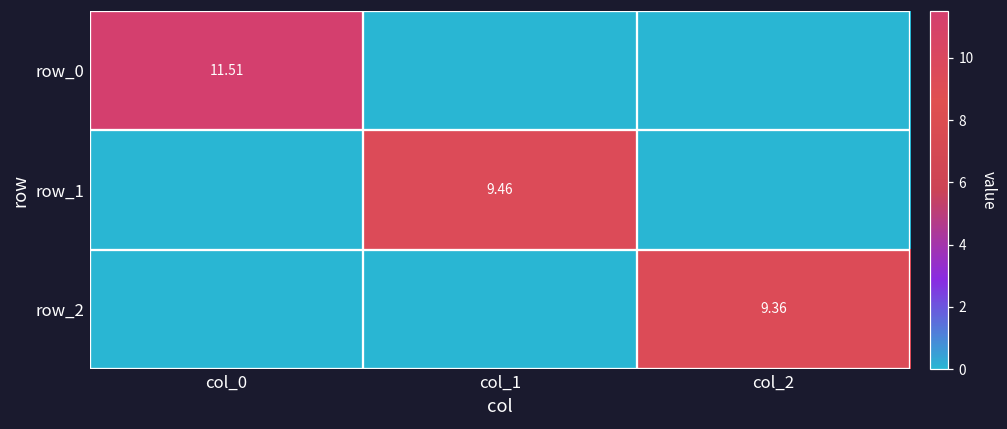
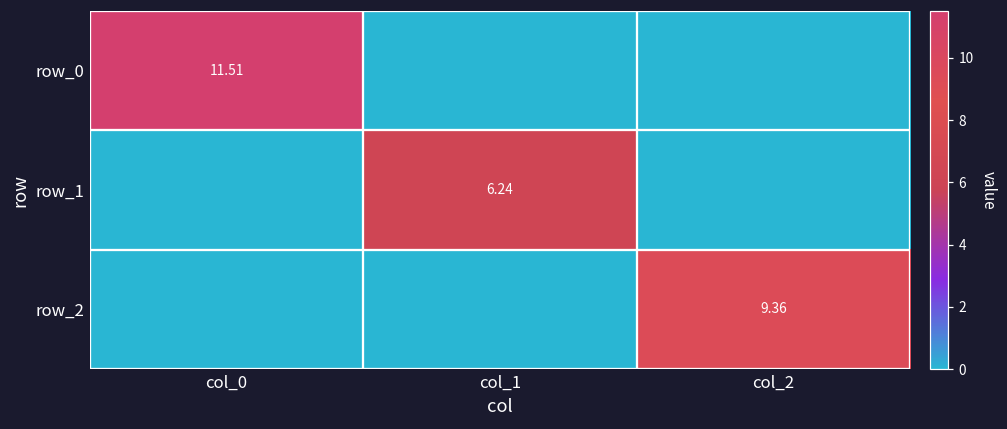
  {
    "row_0": {
      "col_0": 11.51
    },
    "row_1": {
-     "col_1": 9.46
+     "col_1": 6.24
    },
    "row_2": {
      "col_2": 9.36
    }
  }
